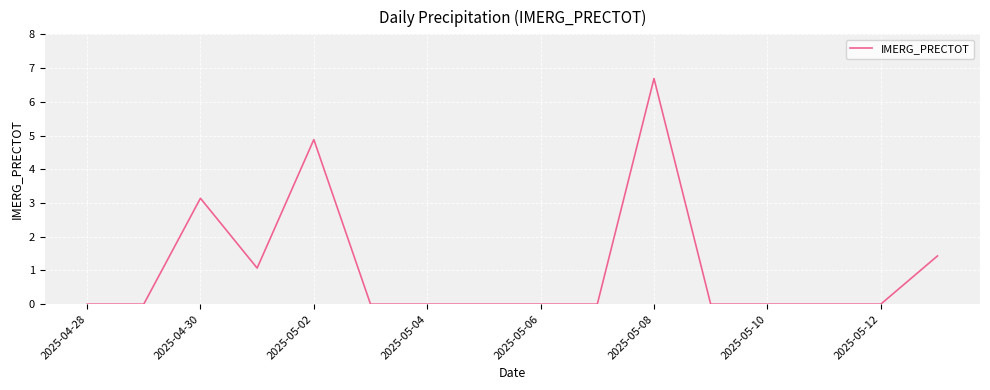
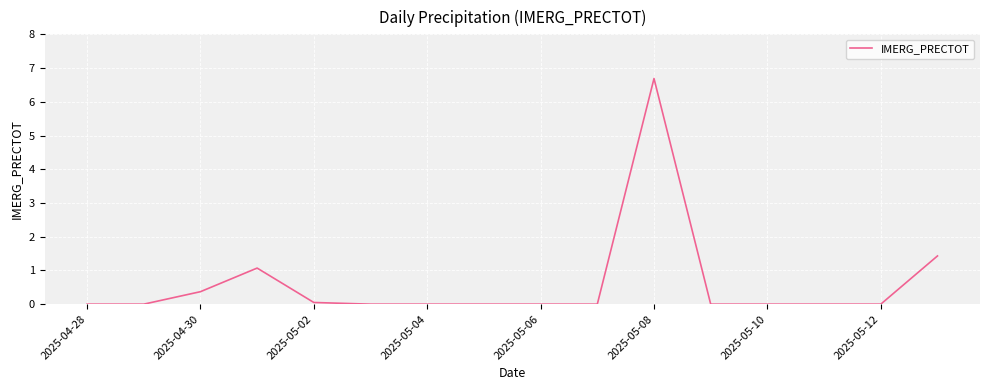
  {
    "2025-04-28": 0.0,
-   "2025-04-30": 3.1,
-   "2025-05-02": 4.9,
+   "2025-04-30": 0.4,
+   "2025-05-02": 0.1,
    "2025-05-04": 0.0,
    "2025-05-06": 0.0,
    "2025-05-08": 6.7,
    "2025-05-10": 0.0,
    "2025-05-12": 0.0
  }
